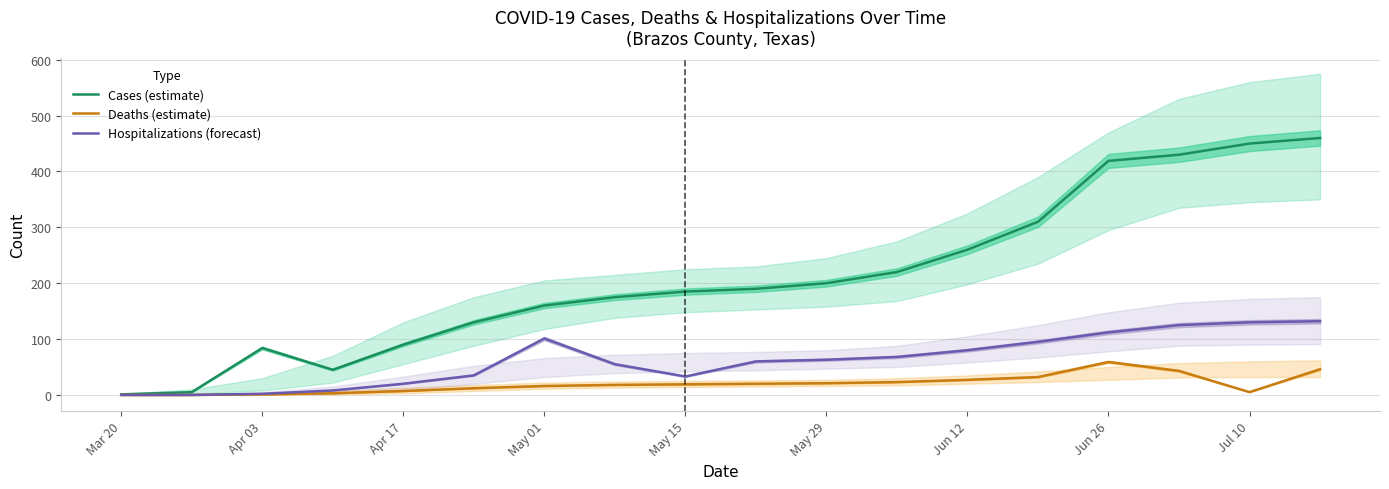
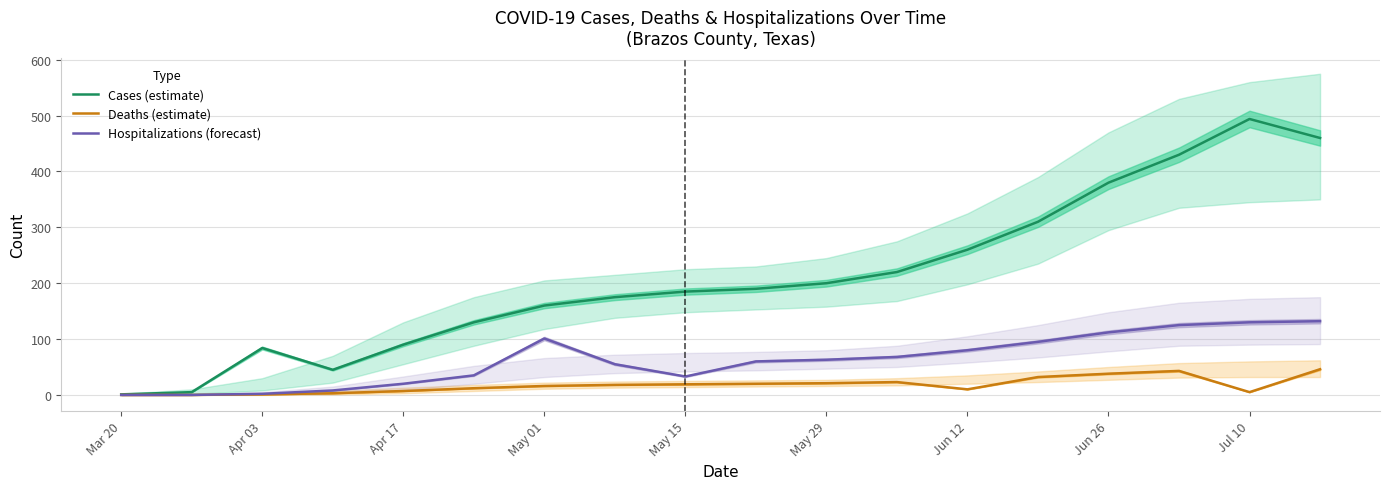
  {
    "Cases (estimate)": {
      "May 01": 160,
      "May 15": 190,
      "May 29": 200,
      "Jun 12": 260,
-     "Jun 26": 420,
-     "Jul 10": 450
+     "Jun 26": 380,
+     "Jul 10": 490
    },
    "Deaths (estimate)": {
-     "Jun 12": 30,
-     "Jun 26": 60
+     "Jun 12": 10,
+     "Jun 26": 40
    }
  }
